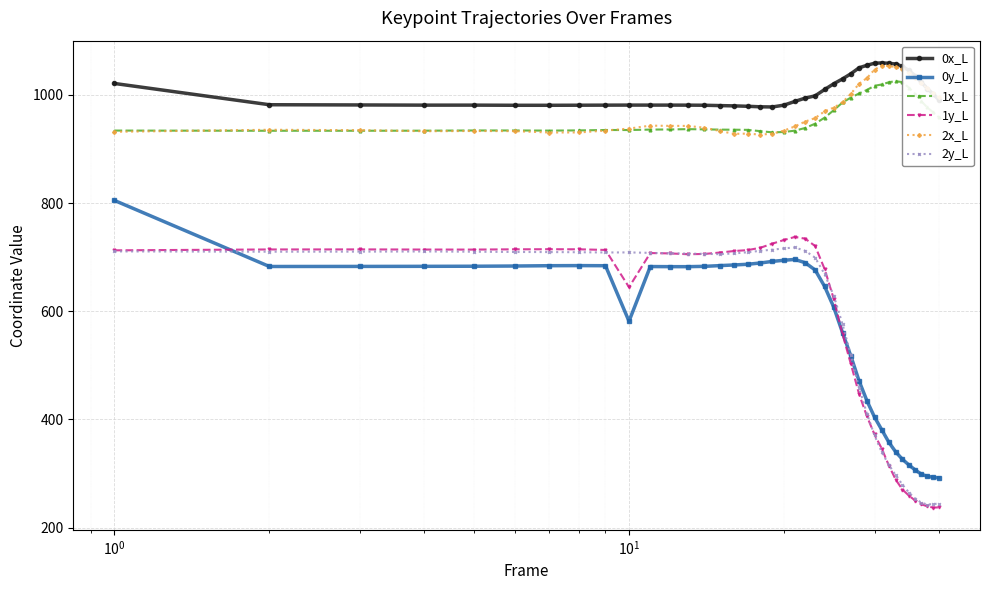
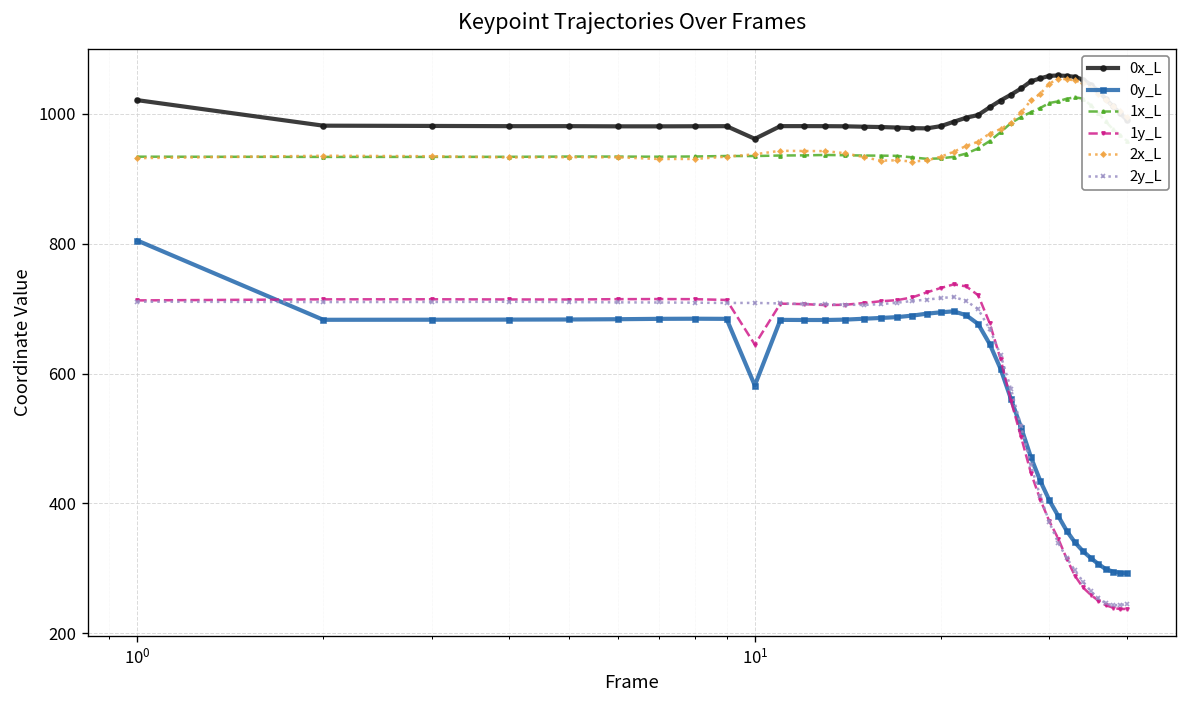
  {
    "0x_L": {
      "10^0": 1020,
-     "10^1": 980
+     "10^1": 960
    },
    "0y_L": {
      "10^0": 800,
      "10^1": 580
    },
    "1y_L": {
      "10^1": 640
    },
    "2y_L": {
      "10^1": 710
    }
  }
